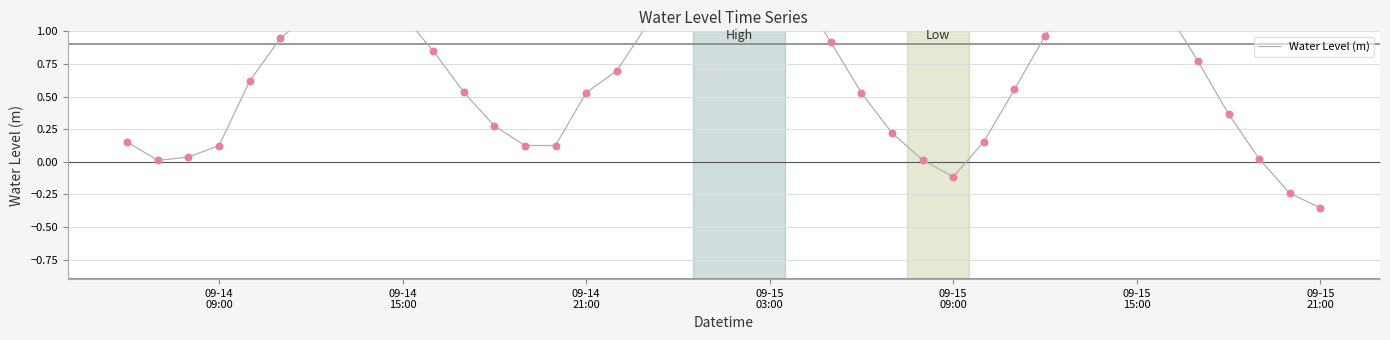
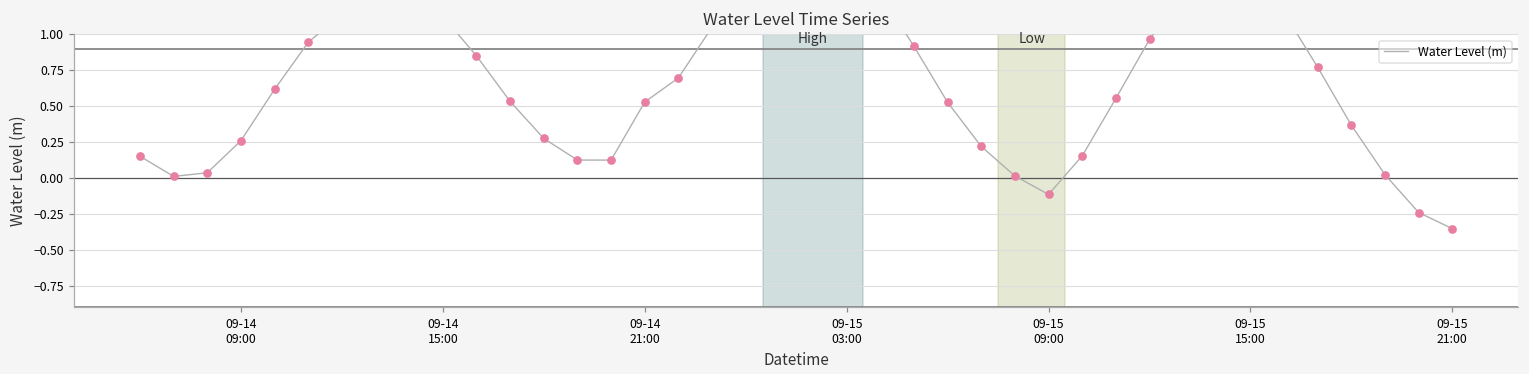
  {
-   "09-14 09:00": 0.12,
+   "09-14 09:00": 0.26,
    "09-14 21:00": 0.53,
    "09-15 09:00": -0.12,
    "09-15 21:00": -0.35
  }
